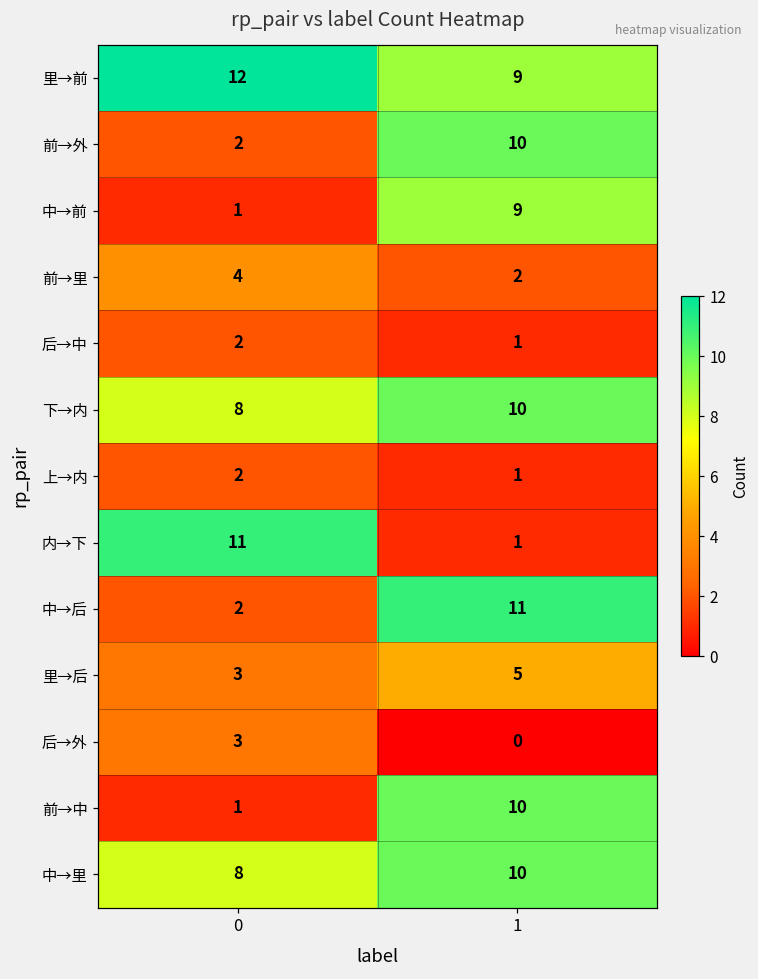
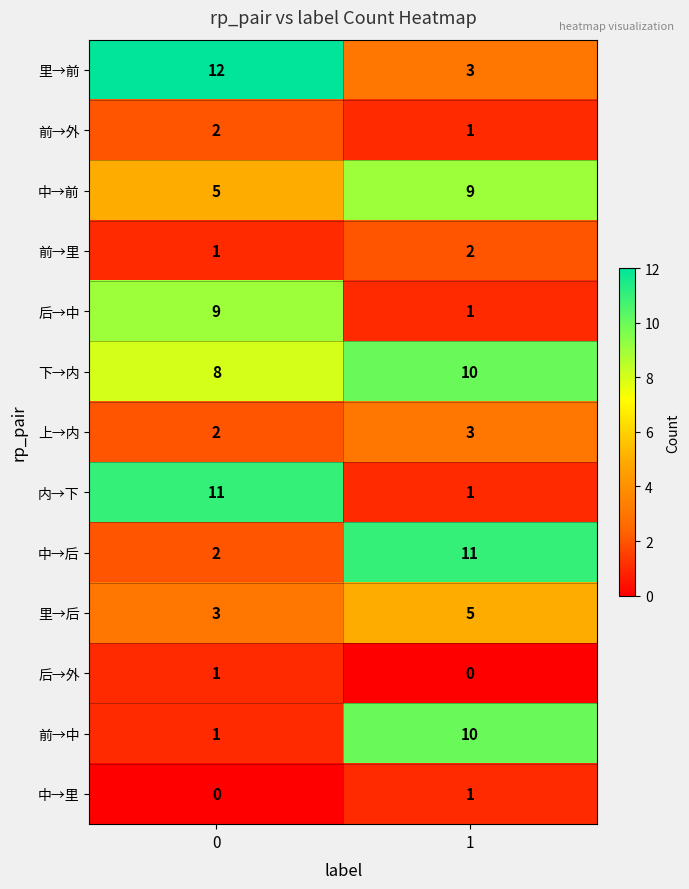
  {
    "里→前": {
      "0": 12,
-     "1": 9
+     "1": 3
    },
    "前→外": {
      "0": 2,
-     "1": 10
+     "1": 1
    },
    "中→前": {
-     "0": 1,
+     "0": 5,
      "1": 9
    },
    "前→里": {
-     "0": 4,
+     "0": 1,
      "1": 2
    },
    "后→中": {
-     "0": 2,
+     "0": 9,
      "1": 1
    },
    "下→内": {
      "0": 8,
      "1": 10
    },
    "上→内": {
      "0": 2,
-     "1": 1
+     "1": 3
    },
    "内→下": {
      "0": 11,
      "1": 1
    },
    "中→后": {
      "0": 2,
      "1": 11
    },
    "里→后": {
      "0": 3,
      "1": 5
    },
    "后→外": {
-     "0": 3,
+     "0": 1,
      "1": 0
    },
    "前→中": {
      "0": 1,
      "1": 10
    },
    "中→里": {
-     "0": 8,
-     "1": 10
+     "0": 0,
+     "1": 1
    }
  }
